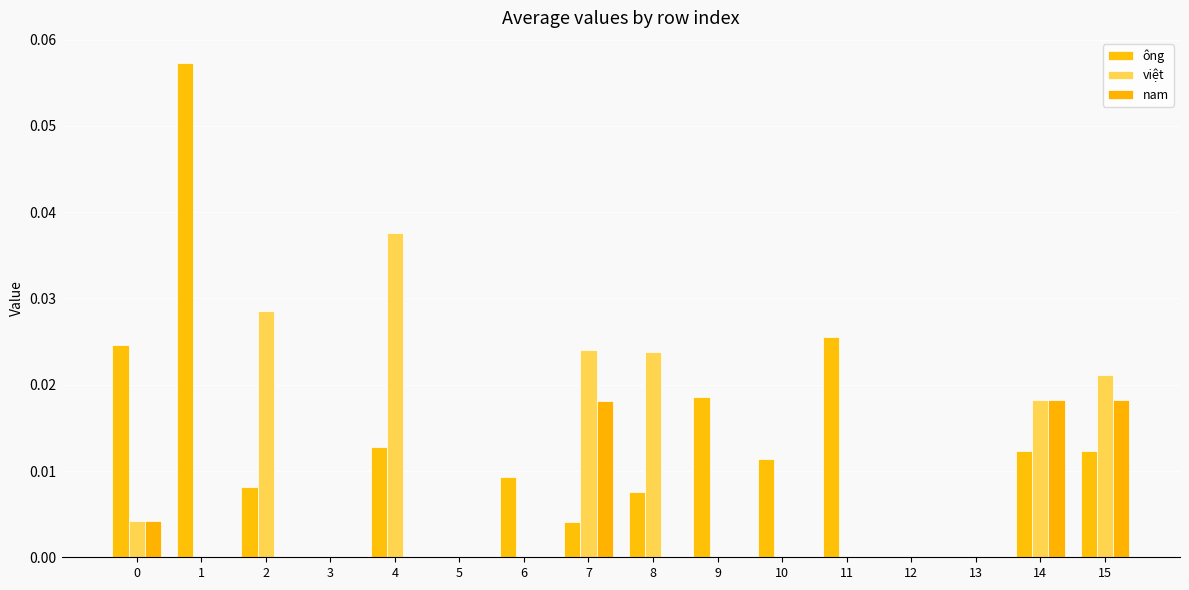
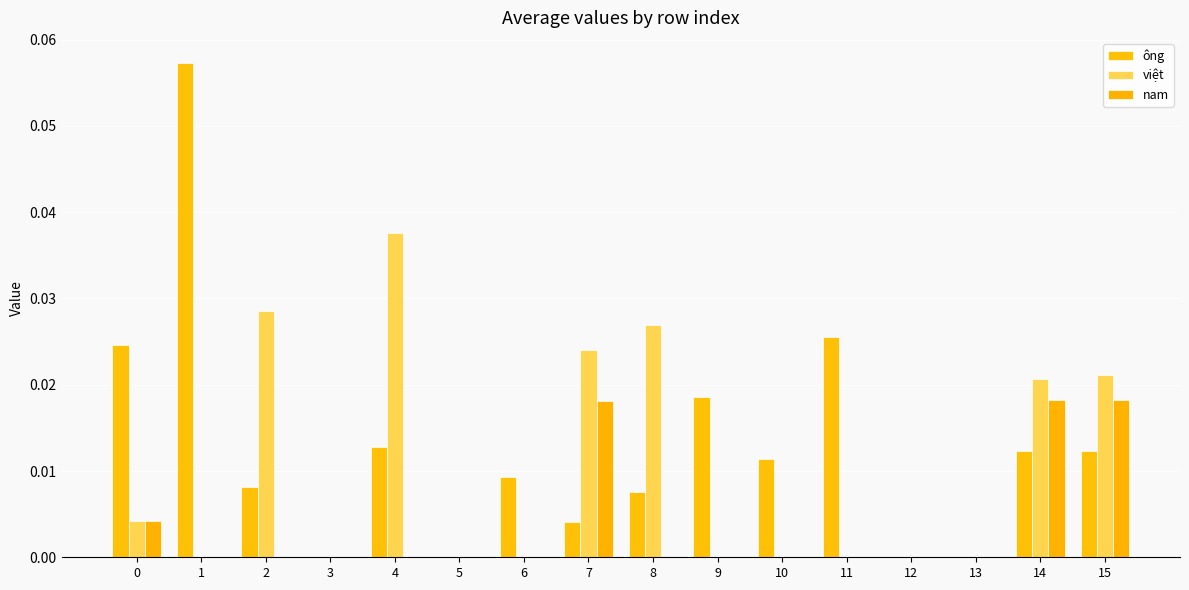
  {
    "việt": {
      "0": 0.004,
      "1": 0.000,
      "2": 0.029,
      "3": 0.000,
      "4": 0.038,
      "5": 0.000,
      "6": 0.000,
      "7": 0.024,
-     "8": 0.024,
+     "8": 0.027,
      "9": 0.000,
      "10": 0.000,
      "11": 0.000,
      "12": 0.000,
      "13": 0.000,
-     "14": 0.018,
+     "14": 0.021,
      "15": 0.021
    }
  }
